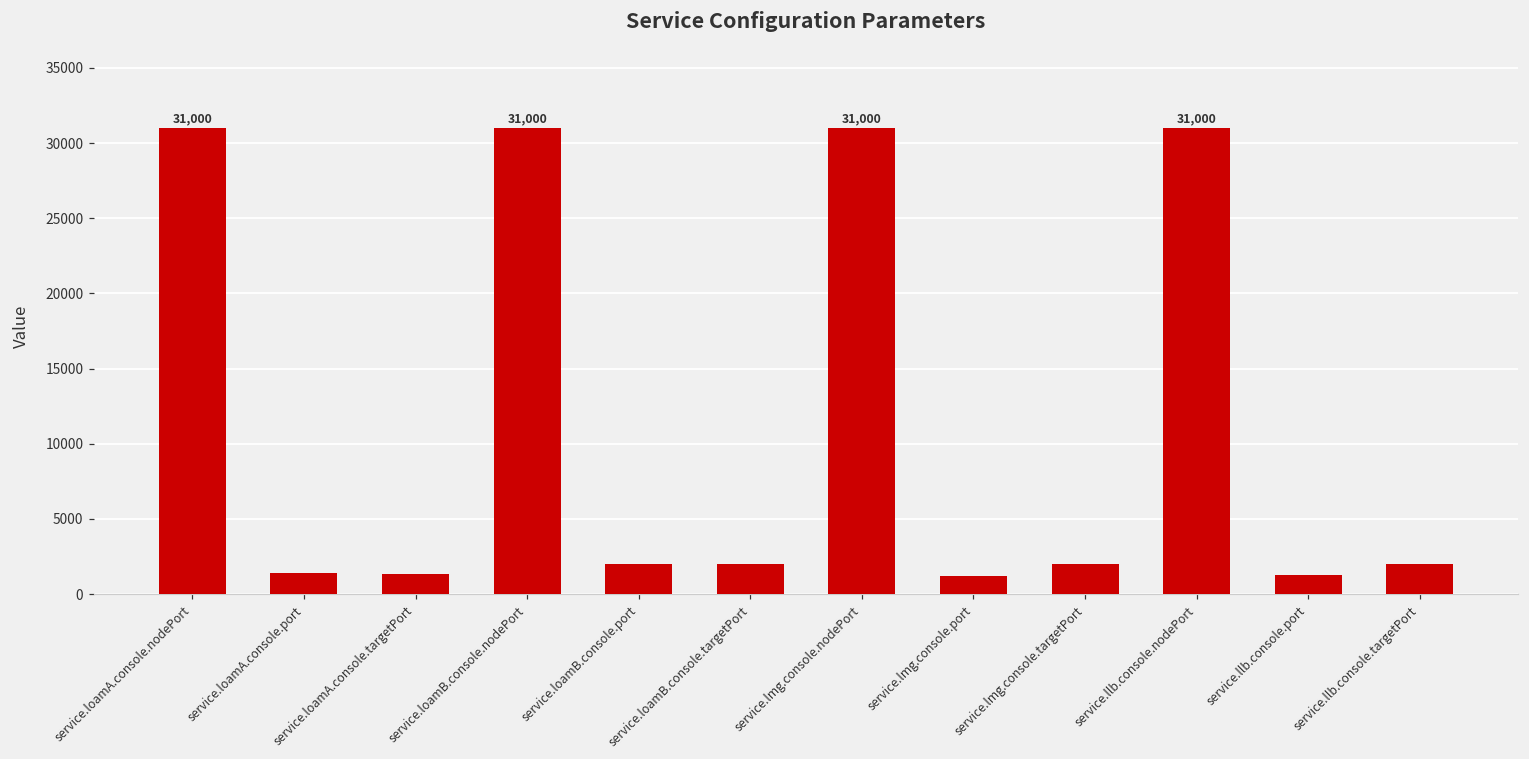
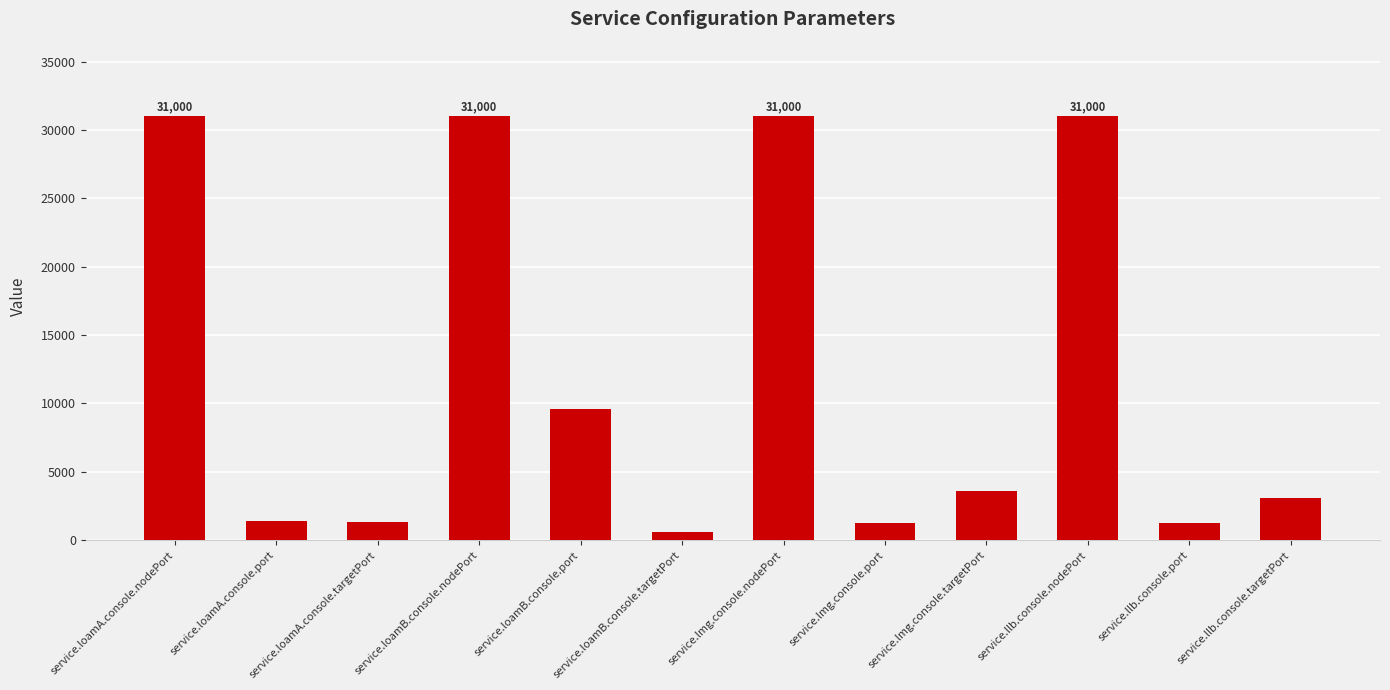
  {
    "service.loamA.console.port": 1400,
    "service.loamA.console.targetPort": 1300,
-   "service.loamB.console.port": 2000,
-   "service.loamB.console.targetPort": 2000,
+   "service.loamB.console.port": 9600,
+   "service.loamB.console.targetPort": 600,
    "service.lmg.console.port": 1200,
-   "service.lmg.console.targetPort": 2000,
+   "service.lmg.console.targetPort": 3600,
    "service.llb.console.port": 1300,
-   "service.llb.console.targetPort": 2000
+   "service.llb.console.targetPort": 3100
  }
